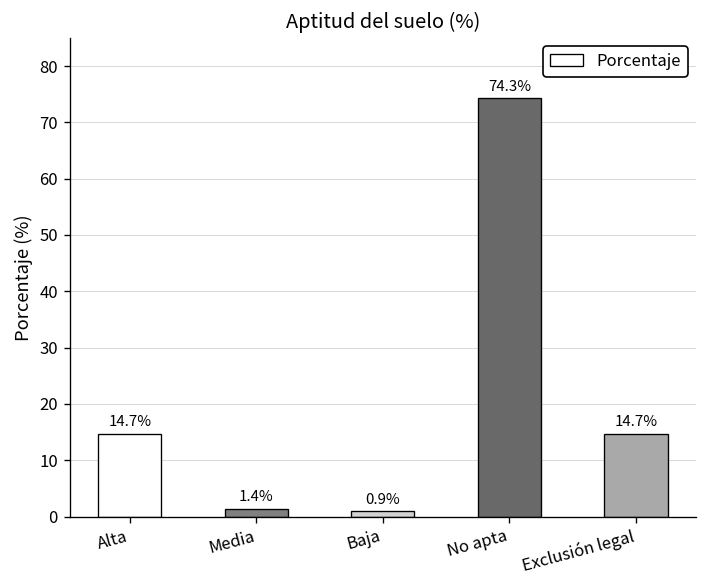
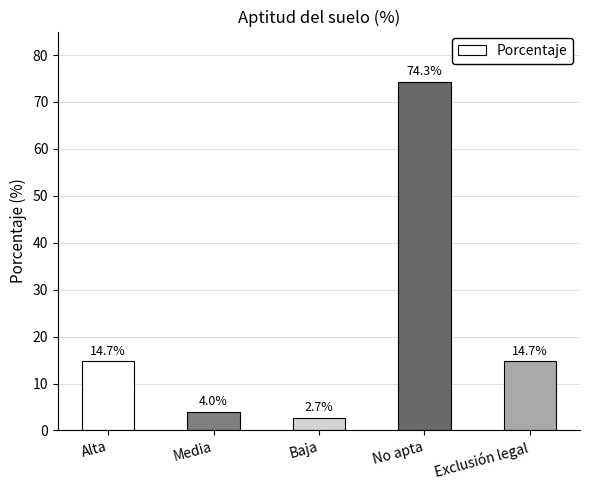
  {
    "Alta": "14.7%",
-   "Media": "1.4%",
-   "Baja": "0.9%",
+   "Media": "4.0%",
+   "Baja": "2.7%",
    "No apta": "74.3%",
    "Exclusión legal": "14.7%"
  }
